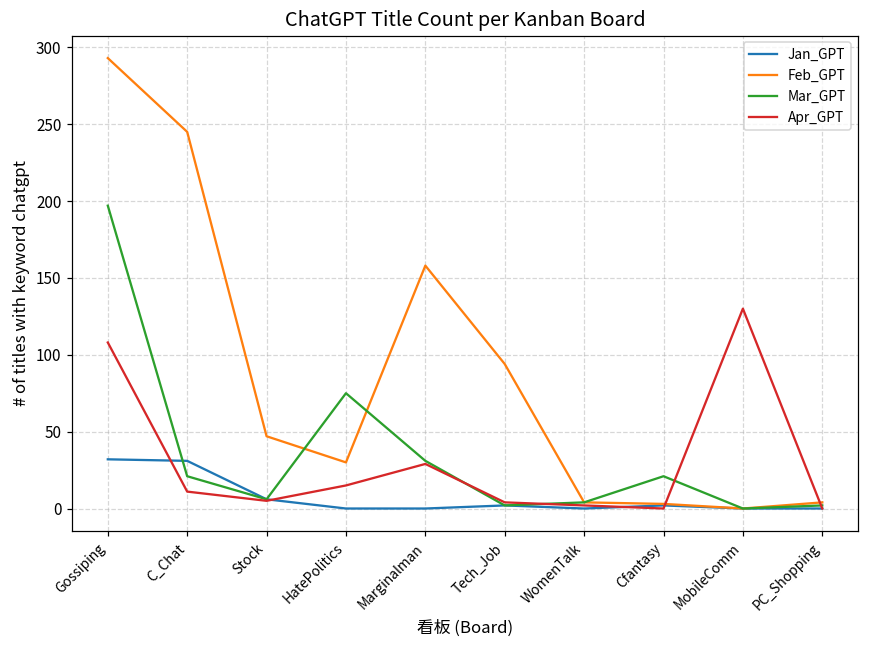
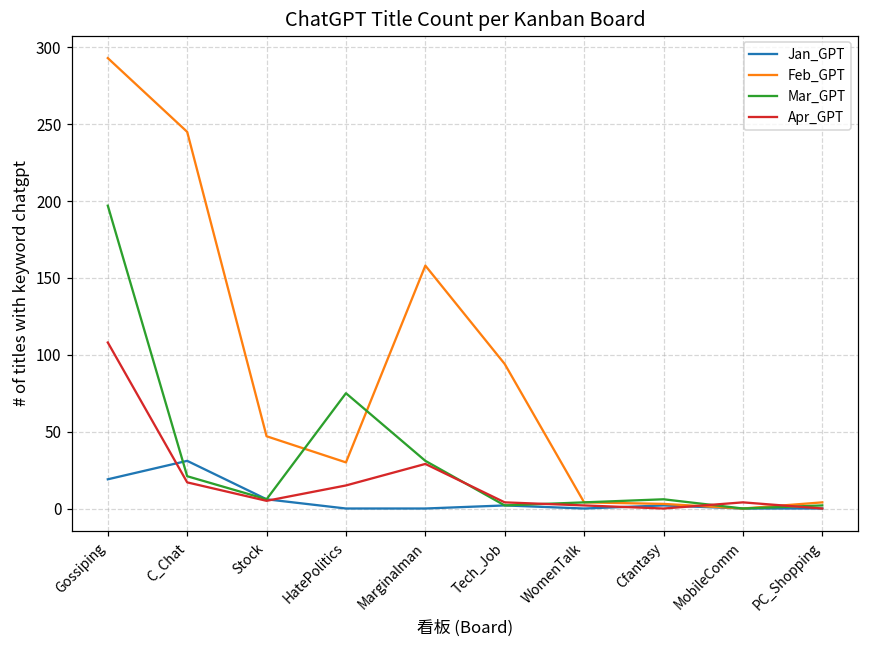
  {
    "Jan_GPT": {
-     "Gossiping": 32,
+     "Gossiping": 19,
      "C_Chat": 31,
      "HatePolitics": 0,
      "Marginalman": 0,
      "WomenTalk": 0
    },
    "Feb_GPT": {
      "Gossiping": 293,
      "C_Chat": 245,
      "Stock": 47,
      "HatePolitics": 30,
      "Marginalman": 158,
      "Tech_Job": 94,
      "PC_Shopping": 4
    },
    "Mar_GPT": {
      "Gossiping": 197,
      "C_Chat": 21,
      "HatePolitics": 75,
      "Marginalman": 31,
-     "Cfantasy": 21,
+     "Cfantasy": 6,
      "PC_Shopping": 2
    },
    "Apr_GPT": {
      "Gossiping": 108,
-     "C_Chat": 11,
+     "C_Chat": 17,
      "HatePolitics": 15,
      "Marginalman": 29,
      "Tech_Job": 4,
      "WomenTalk": 2,
      "Cfantasy": 0,
-     "MobileComm": 130
+     "MobileComm": 4
    }
  }
